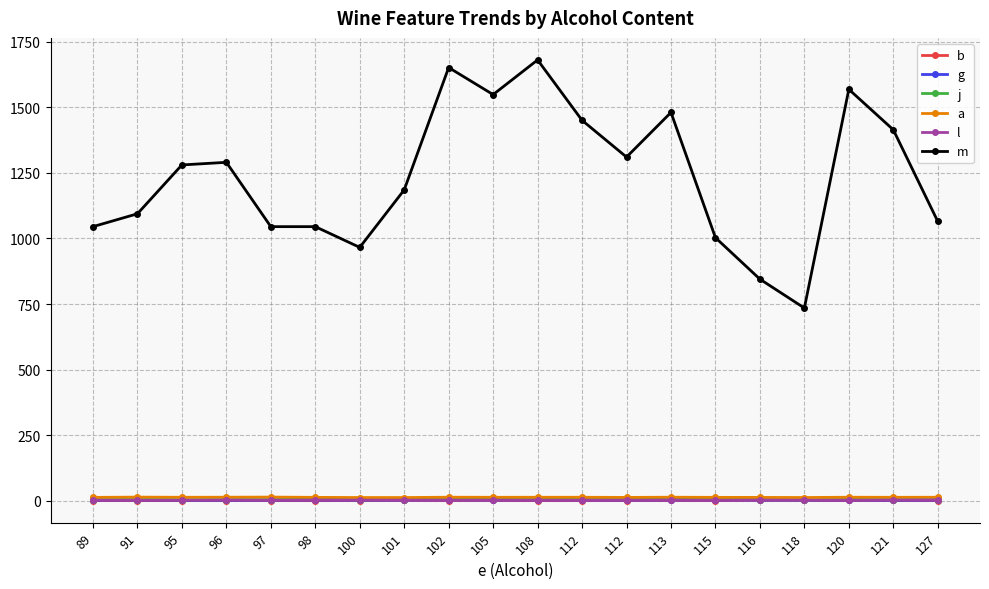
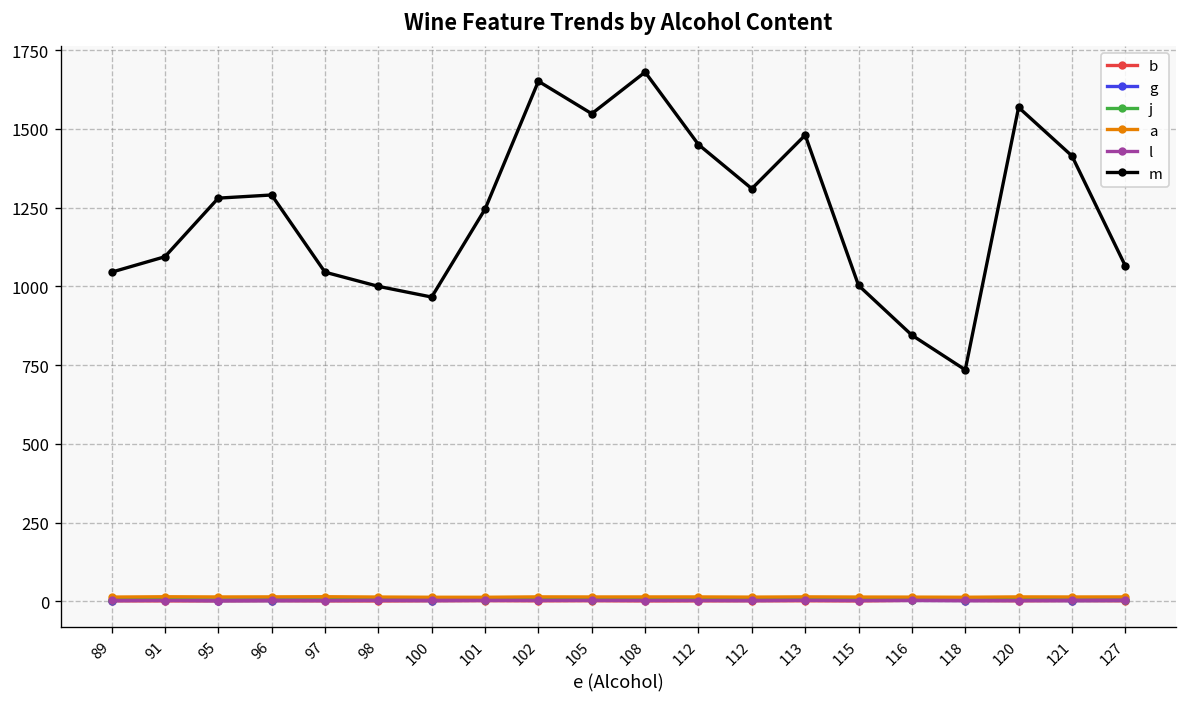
  {
    "m": {
      "89": 1050,
      "91": 1090,
      "95": 1280,
      "96": 1290,
      "97": 1050,
-     "98": 1050,
+     "98": 1000,
      "100": 970,
-     "101": 1190,
+     "101": 1250,
      "102": 1650,
      "105": 1550,
      "108": 1680,
      "113": 1480,
      "115": 1000,
      "116": 850,
      "118": 740,
      "120": 1570,
      "121": 1410,
      "127": 1070
    }
  }
